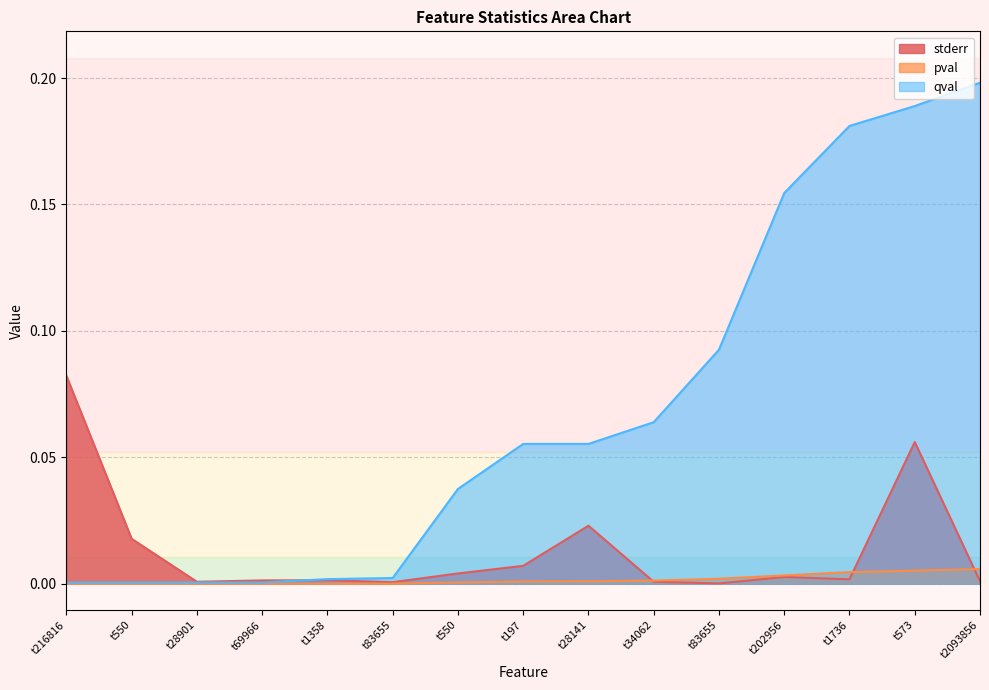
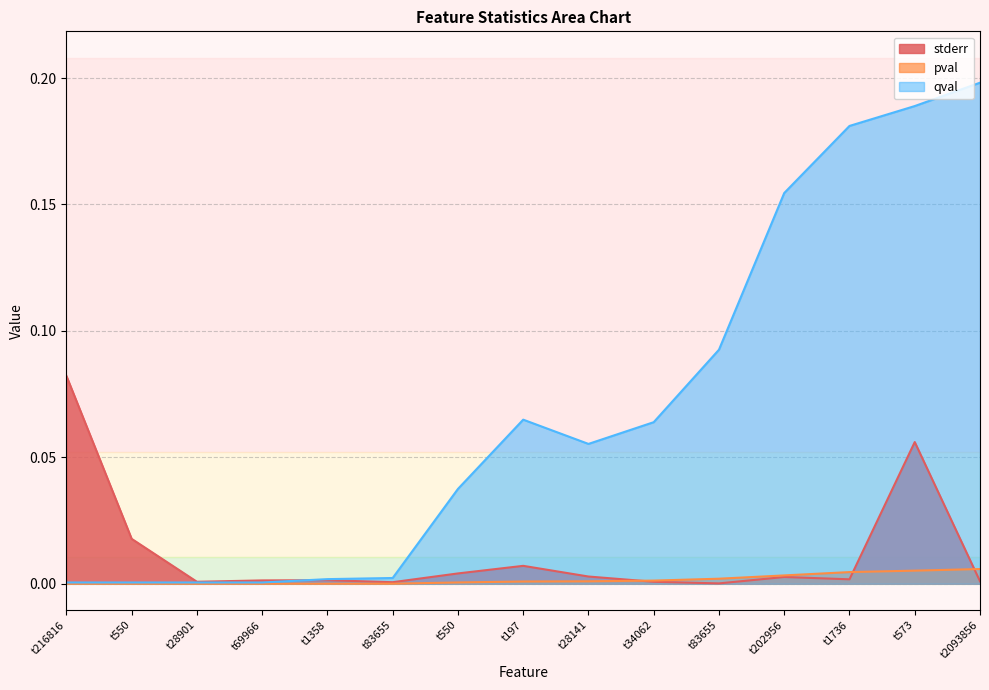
  {
    "stderr": {
      "t216816": 0.082,
      "t197": 0.007,
-     "t28141": 0.023,
+     "t28141": 0.003,
      "t1736": 0.002,
      "t573": 0.056,
      "t2093856": 0.001
    },
    "pval": {
      "t1358": 0.000,
      "t197": 0.001,
      "t28141": 0.001,
      "t1736": 0.005,
      "t573": 0.005,
      "t2093856": 0.006
    },
    "qval": {
-     "t197": 0.055,
+     "t197": 0.065,
      "t28141": 0.055,
      "t34062": 0.064,
      "t202956": 0.155,
      "t1736": 0.181,
      "t573": 0.189,
      "t2093856": 0.198
    }
  }
